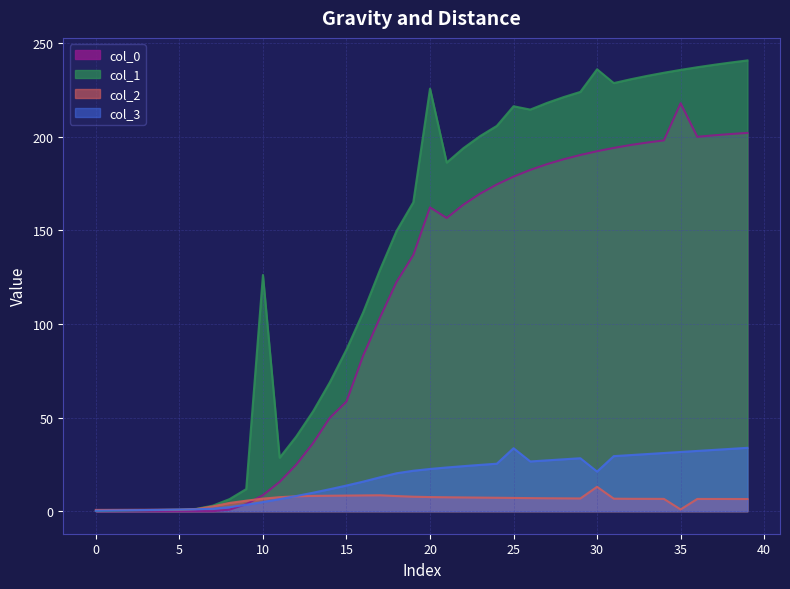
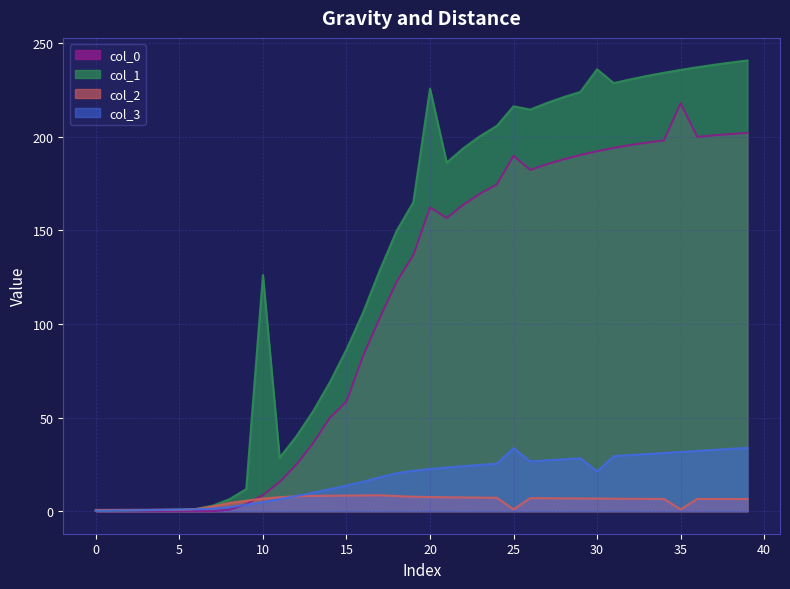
  {
    "col_0": {
      "10": 9,
      "15": 59,
      "20": 162,
-     "25": 179,
+     "25": 190,
      "30": 192,
      "35": 218
    },
    "col_1": {
      "10": 126,
      "15": 86,
      "20": 226,
      "25": 216,
      "30": 236,
      "35": 236
    },
    "col_2": {
      "10": 7,
      "15": 8,
      "20": 8,
-     "25": 7,
-     "30": 13,
+     "25": 1,
+     "30": 7,
      "35": 1
    },
    "col_3": {
      "10": 5,
      "15": 14,
      "20": 23,
      "25": 34,
      "30": 21,
      "35": 32
    }
  }
